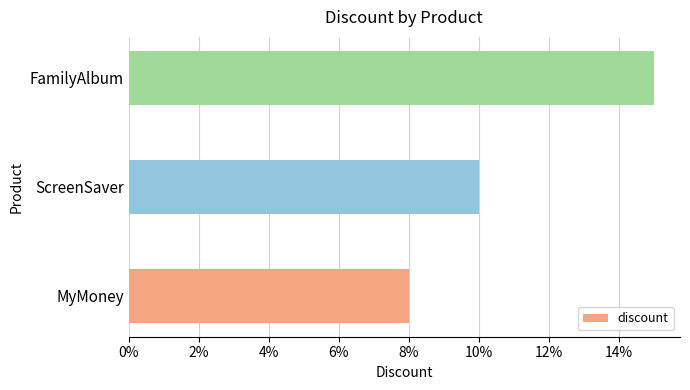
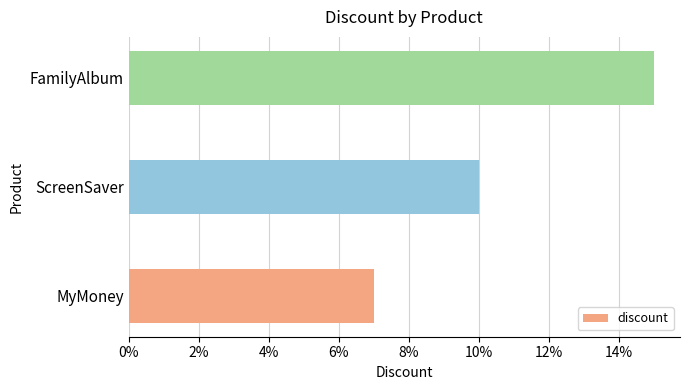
  {
    "FamilyAlbum": "15.0%",
    "ScreenSaver": "10.0%",
-   "MyMoney": "8.0%"
+   "MyMoney": "7.0%"
  }
